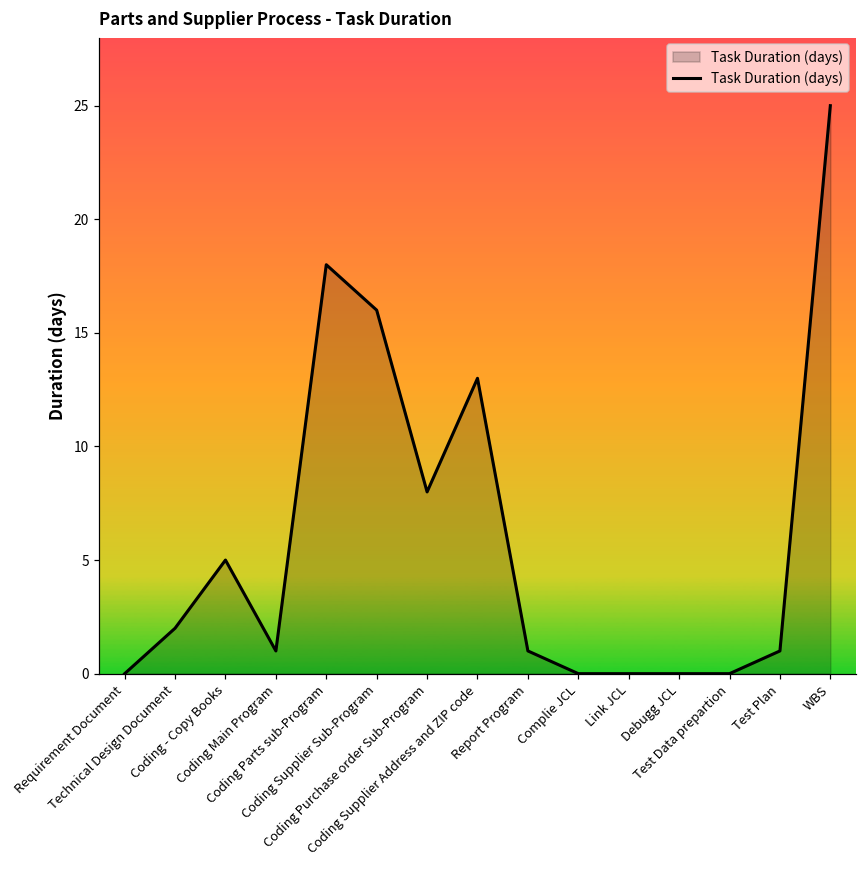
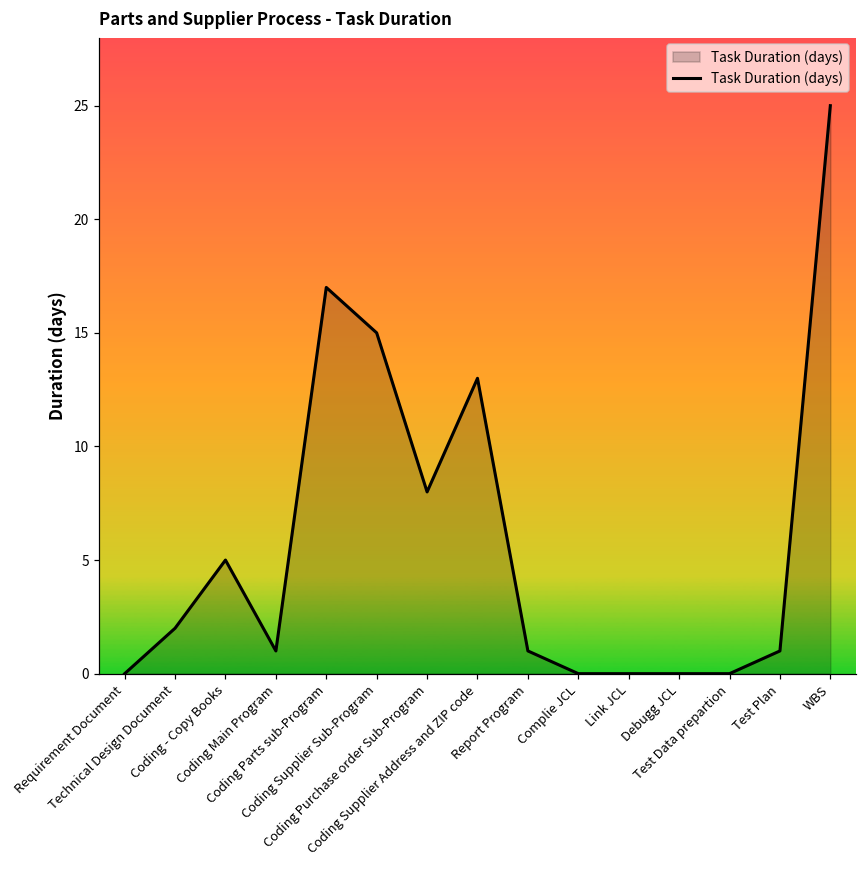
  {
    "Requirement Document": 0,
    "Technical Design Document": 2,
    "Coding - Copy Books": 5,
    "Coding Main Program": 1,
-   "Coding Parts sub-Program": 18,
-   "Coding Supplier Sub-Program": 16,
+   "Coding Parts sub-Program": 17,
+   "Coding Supplier Sub-Program": 15,
    "Coding Purchase order Sub-Program": 8,
    "Coding Supplier Address and ZIP code": 13,
    "Report Program": 1,
    "Complie JCL": 0,
    "Link JCL": 0,
    "Debugg JCL": 0,
    "Test Data prepartion": 0,
    "Test Plan": 1,
    "WBS": 25
  }
